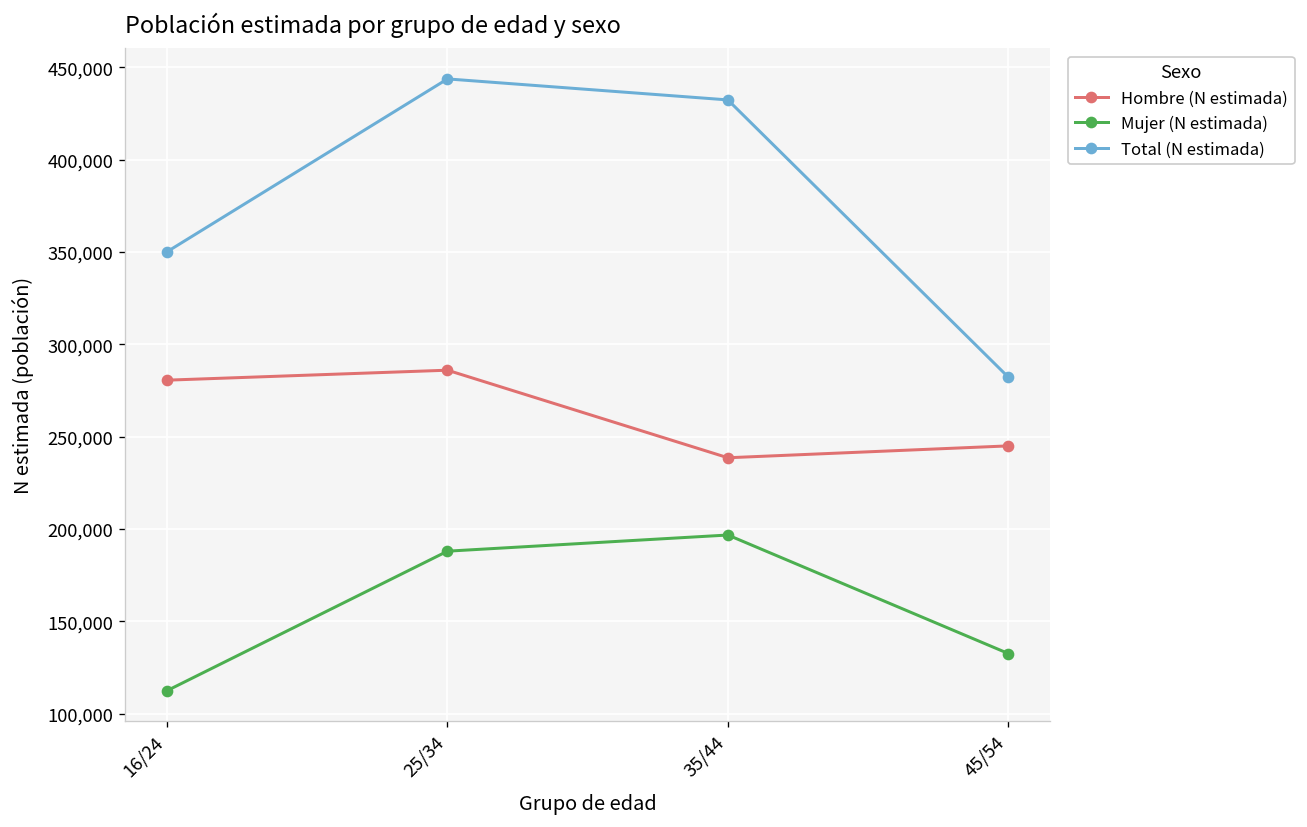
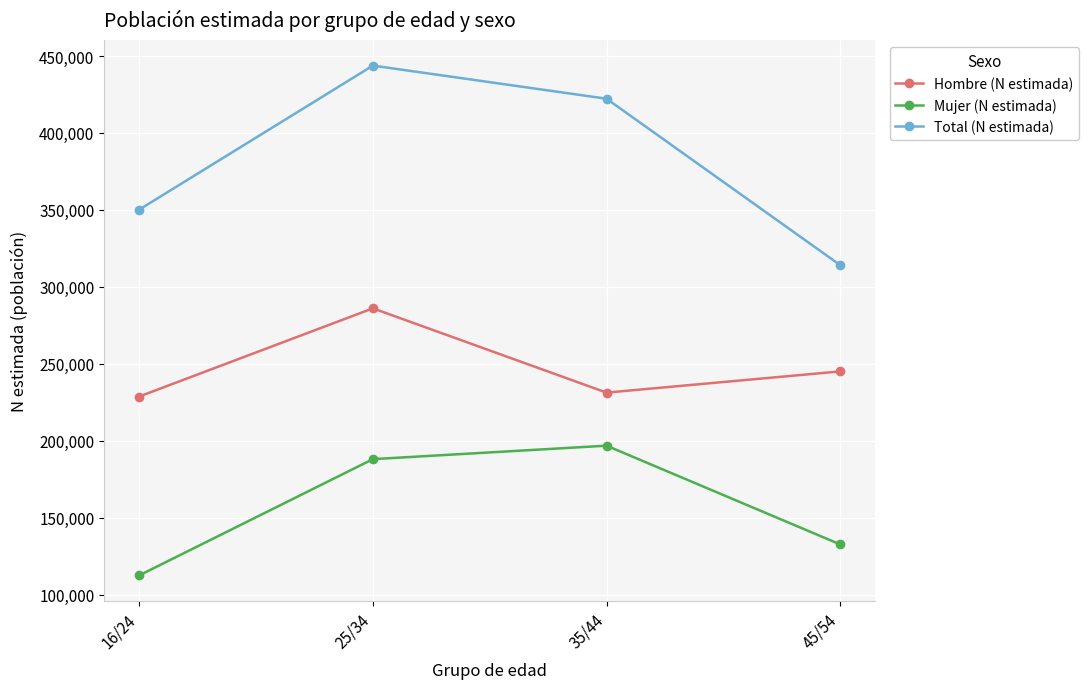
  {
    "Hombre (N estimada)": {
-     "16/24": "281,000",
+     "16/24": "229,000",
      "25/34": "286,000",
-     "35/44": "239,000",
+     "35/44": "231,000",
      "45/54": "245,000"
    },
    "Mujer (N estimada)": {
      "16/24": "113,000",
      "25/34": "188,000",
      "35/44": "197,000",
      "45/54": "133,000"
    },
    "Total (N estimada)": {
      "16/24": "350,000",
      "25/34": "444,000",
-     "35/44": "432,000",
-     "45/54": "282,000"
+     "35/44": "422,000",
+     "45/54": "314,000"
    }
  }
